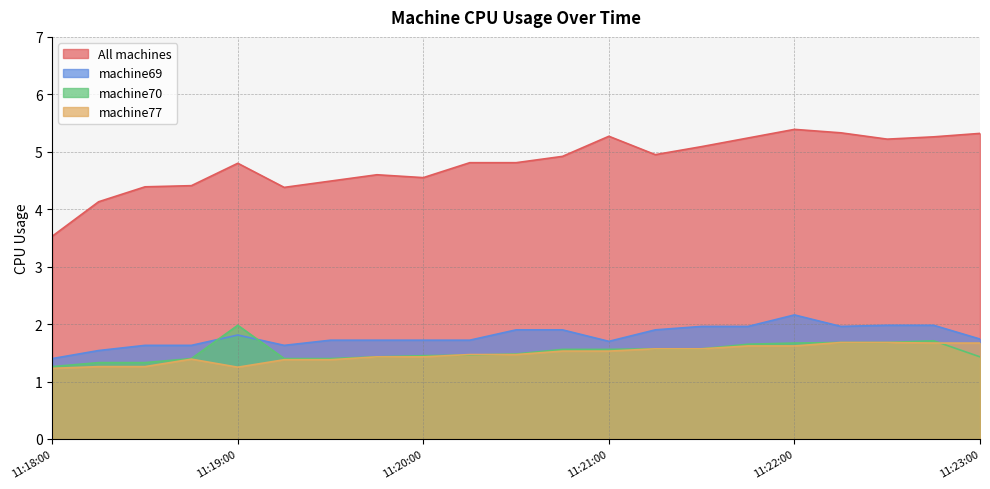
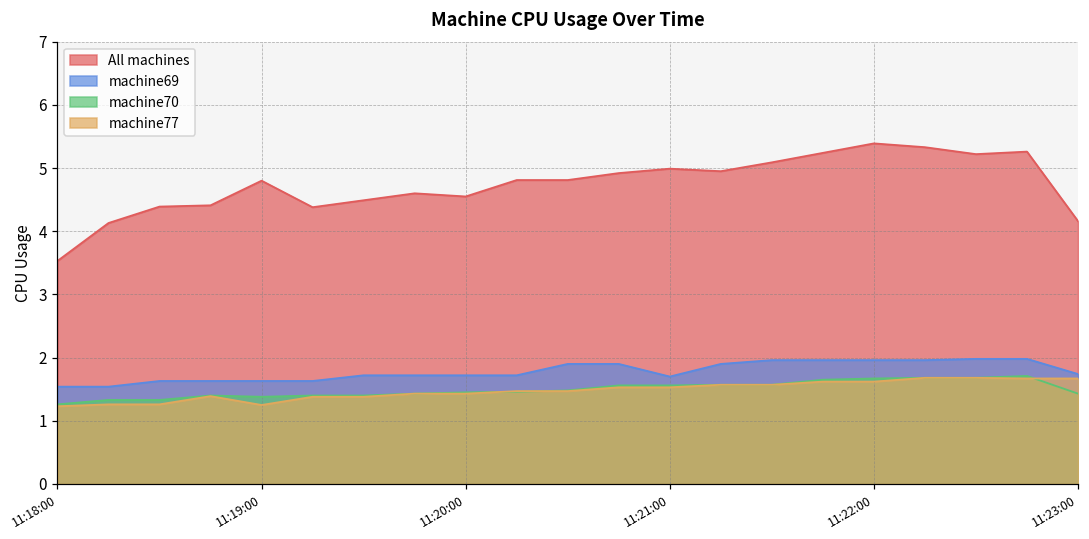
  {
    "All machines": {
      "11:18:00": 3.5,
      "11:19:00": 4.8,
      "11:20:00": 4.6,
-     "11:21:00": 5.3,
+     "11:21:00": 5.0,
      "11:22:00": 5.4,
-     "11:23:00": 5.3
+     "11:23:00": 4.2
    },
    "machine69": {
-     "11:18:00": 1.4,
-     "11:19:00": 1.8,
+     "11:18:00": 1.5,
+     "11:19:00": 1.6,
      "11:20:00": 1.7,
      "11:21:00": 1.7,
-     "11:22:00": 2.2,
+     "11:22:00": 2.0,
      "11:23:00": 1.7
    },
    "machine70": {
-     "11:19:00": 2.0,
+     "11:19:00": 1.4,
      "11:22:00": 1.7,
      "11:23:00": 1.4
    },
    "machine77": {
      "11:19:00": 1.3,
      "11:22:00": 1.6,
      "11:23:00": 1.7
    }
  }
